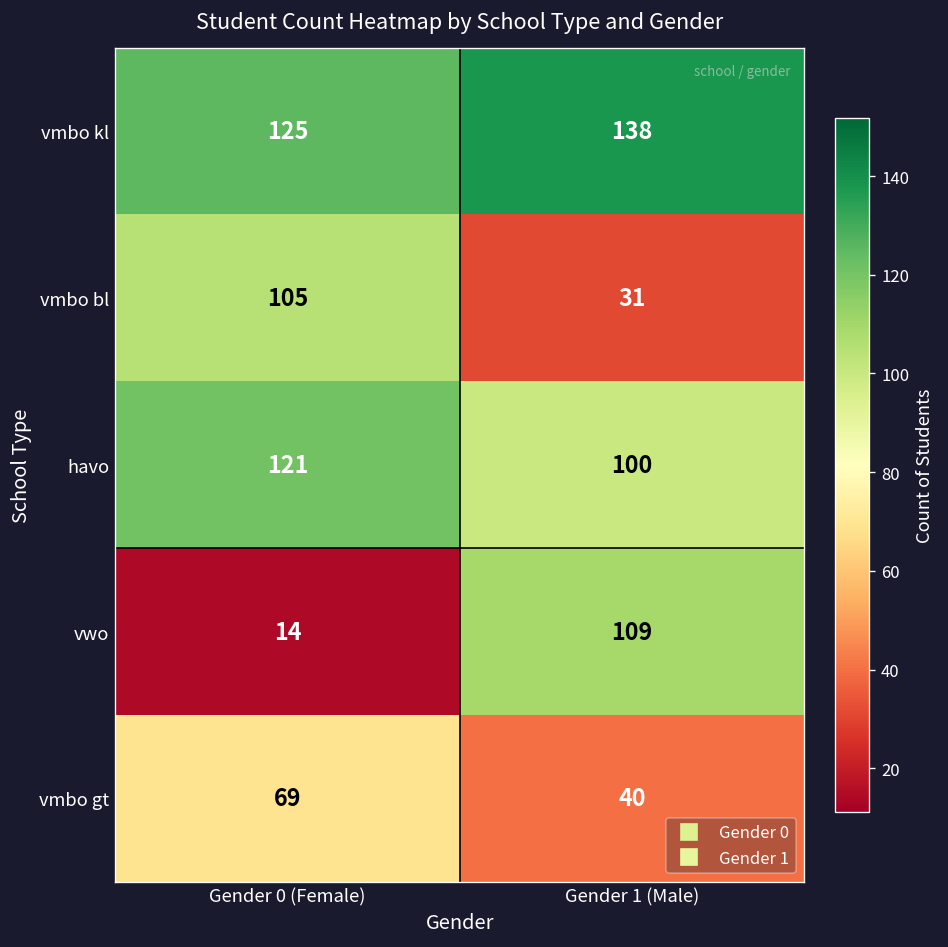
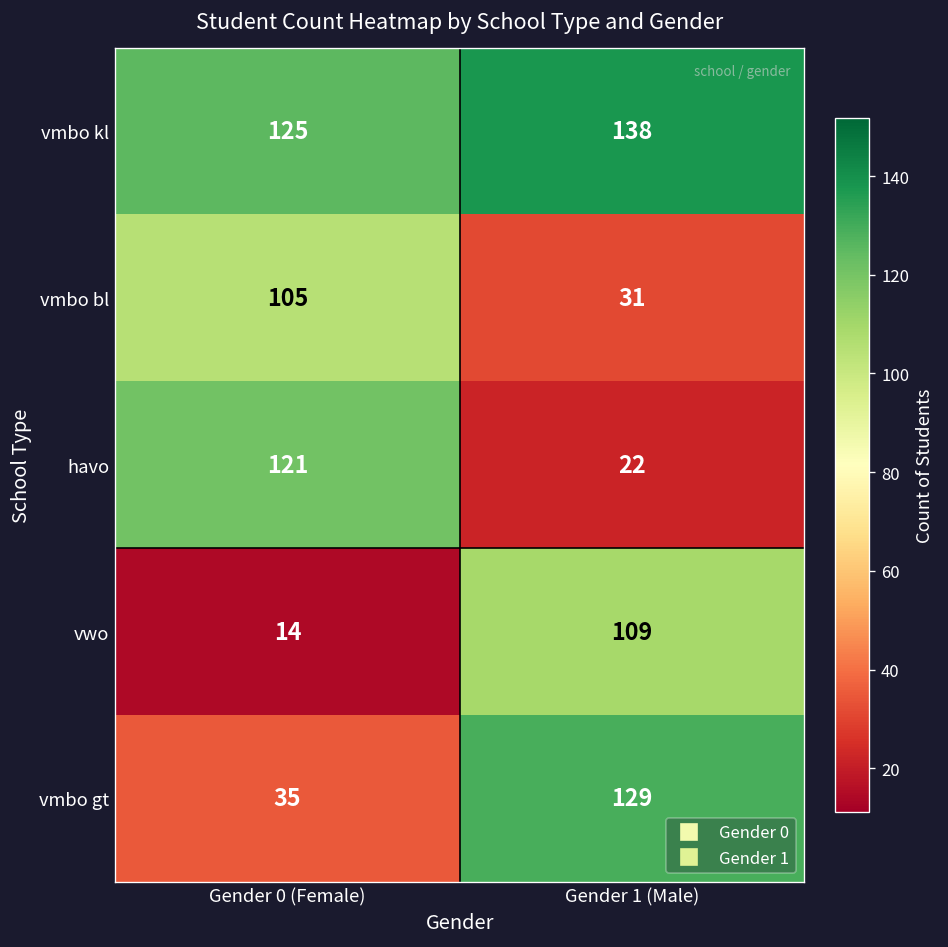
  {
    "vmbo kl": {
      "Gender 0 (Female)": 125
    },
    "vmbo bl": {
      "Gender 0 (Female)": 105,
      "Gender 1 (Male)": 31
    },
    "havo": {
      "Gender 0 (Female)": 121,
-     "Gender 1 (Male)": 100
+     "Gender 1 (Male)": 22
    },
    "vwo": {
      "Gender 0 (Female)": 14,
      "Gender 1 (Male)": 109
    },
    "vmbo gt": {
-     "Gender 0 (Female)": 69,
-     "Gender 1 (Male)": 40
+     "Gender 0 (Female)": 35,
+     "Gender 1 (Male)": 129
    }
  }
